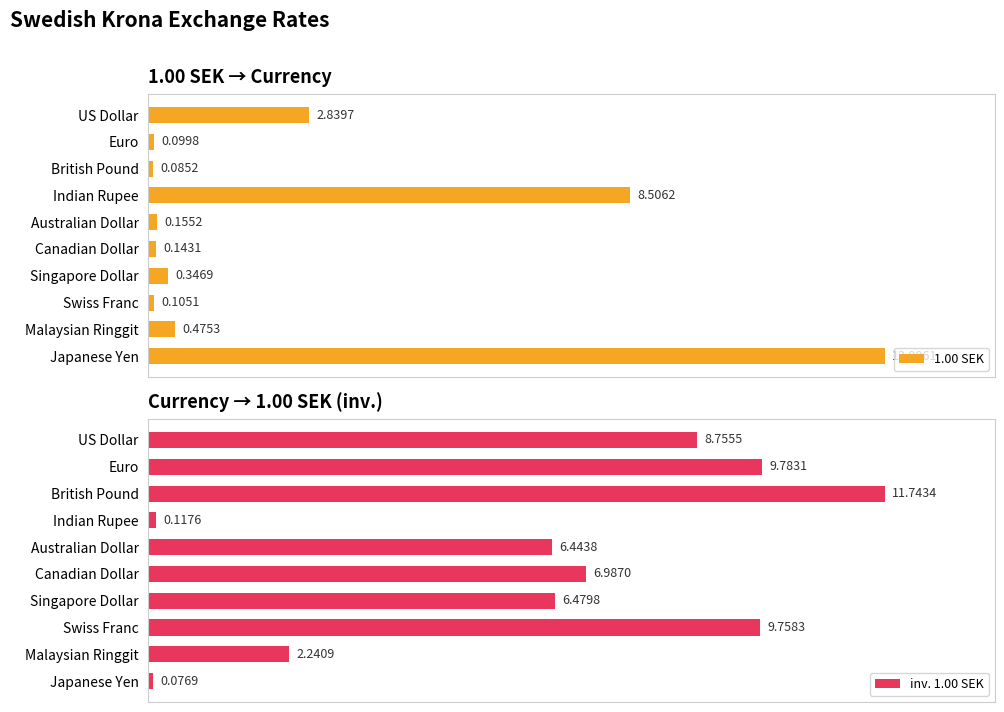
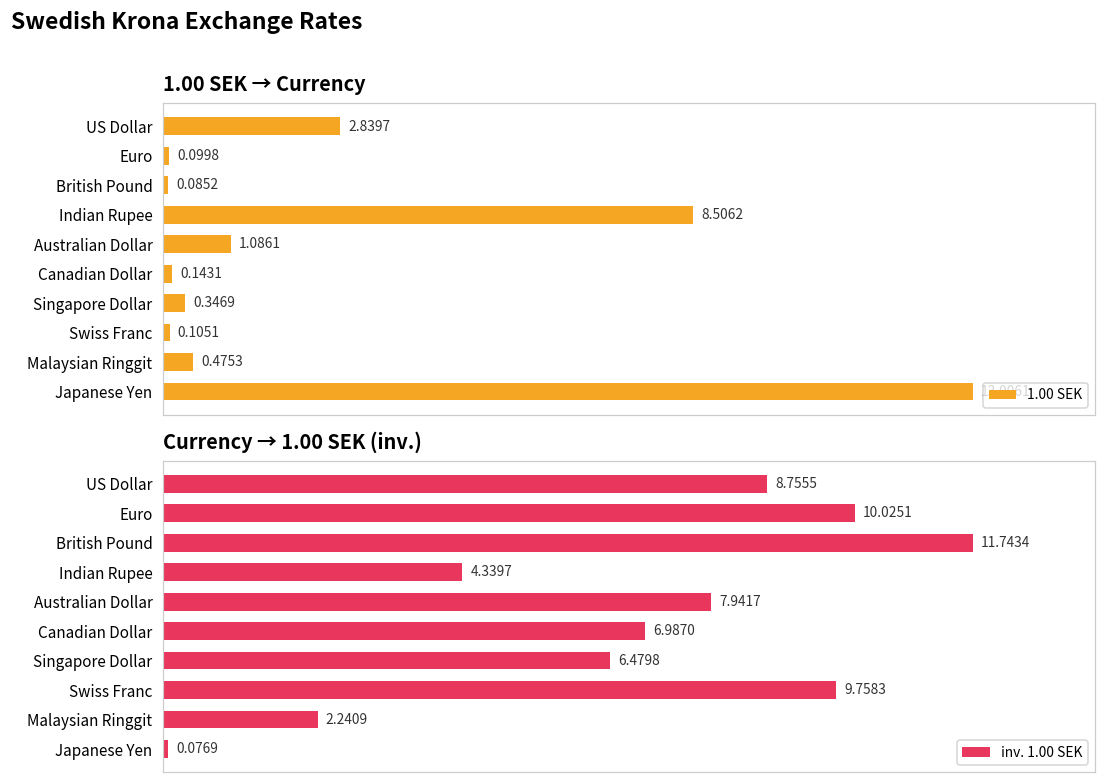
  {
    "1.00 SEK → Currency": {
-     "Australian Dollar": 0.1552
+     "Australian Dollar": 1.0861
    },
    "Currency → 1.00 SEK (inv.)": {
-     "Euro": 9.7831,
-     "Indian Rupee": 0.1176,
-     "Australian Dollar": 6.4438
+     "Euro": 10.0251,
+     "Indian Rupee": 4.3397,
+     "Australian Dollar": 7.9417
    }
  }
